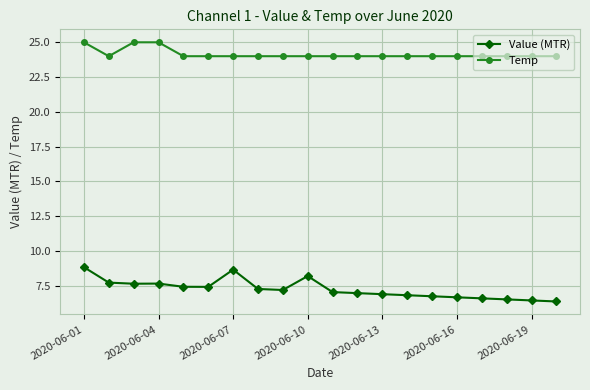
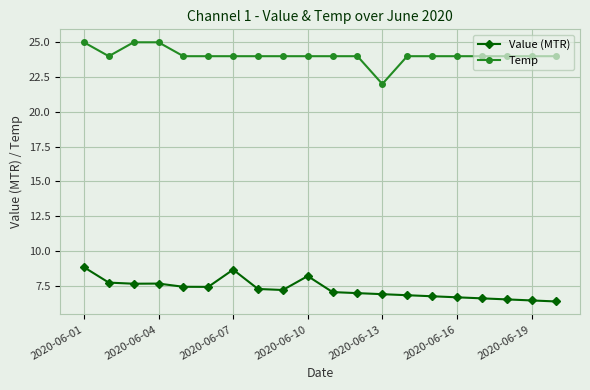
  {
    "Value (MTR)": {
      "2020-06-01": 9,
      "2020-06-04": 7.7,
      "2020-06-07": 8.7,
      "2020-06-10": 8.2,
      "2020-06-13": 7,
      "2020-06-16": 6.7,
      "2020-06-19": 6.4
    },
    "Temp": {
      "2020-06-01": 25,
      "2020-06-04": 25,
      "2020-06-07": 24,
      "2020-06-10": 24,
-     "2020-06-13": 24,
+     "2020-06-13": 22,
      "2020-06-16": 24
    }
  }
